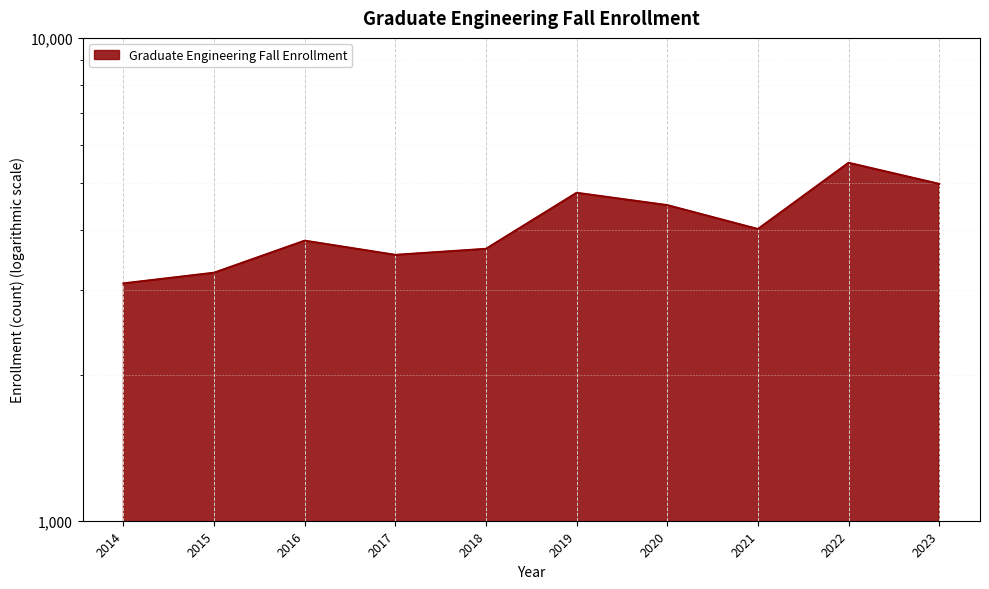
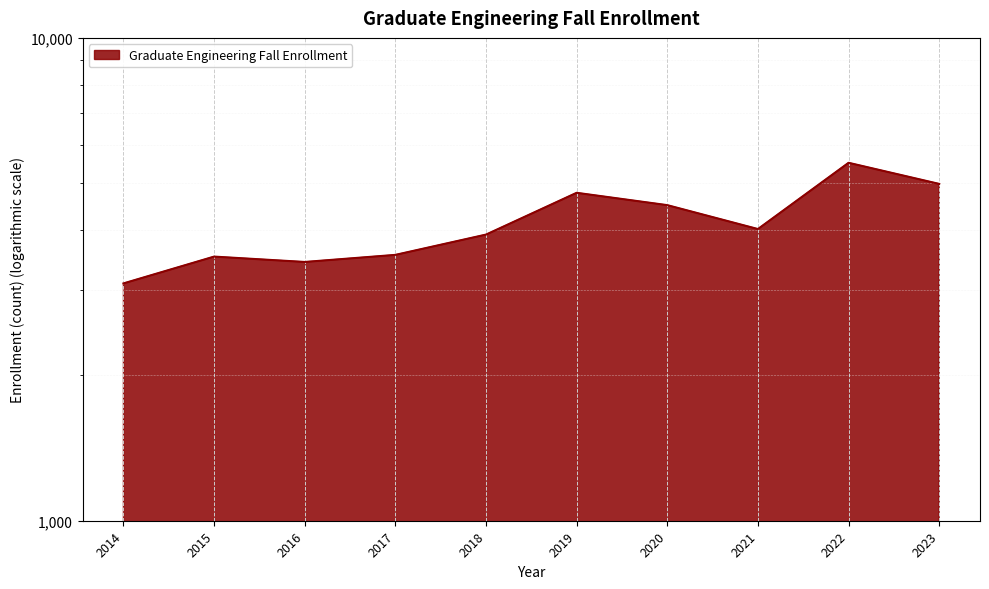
  {
    "2014": "3,100",
-   "2015": "3,300",
-   "2016": "3,800",
+   "2015": "3,500",
+   "2016": "3,400",
    "2017": "3,600",
-   "2018": "3,700",
+   "2018": "3,900",
    "2019": "4,800",
    "2020": "4,500",
    "2021": "4,000",
    "2022": "5,500",
    "2023": "5,000"
  }
